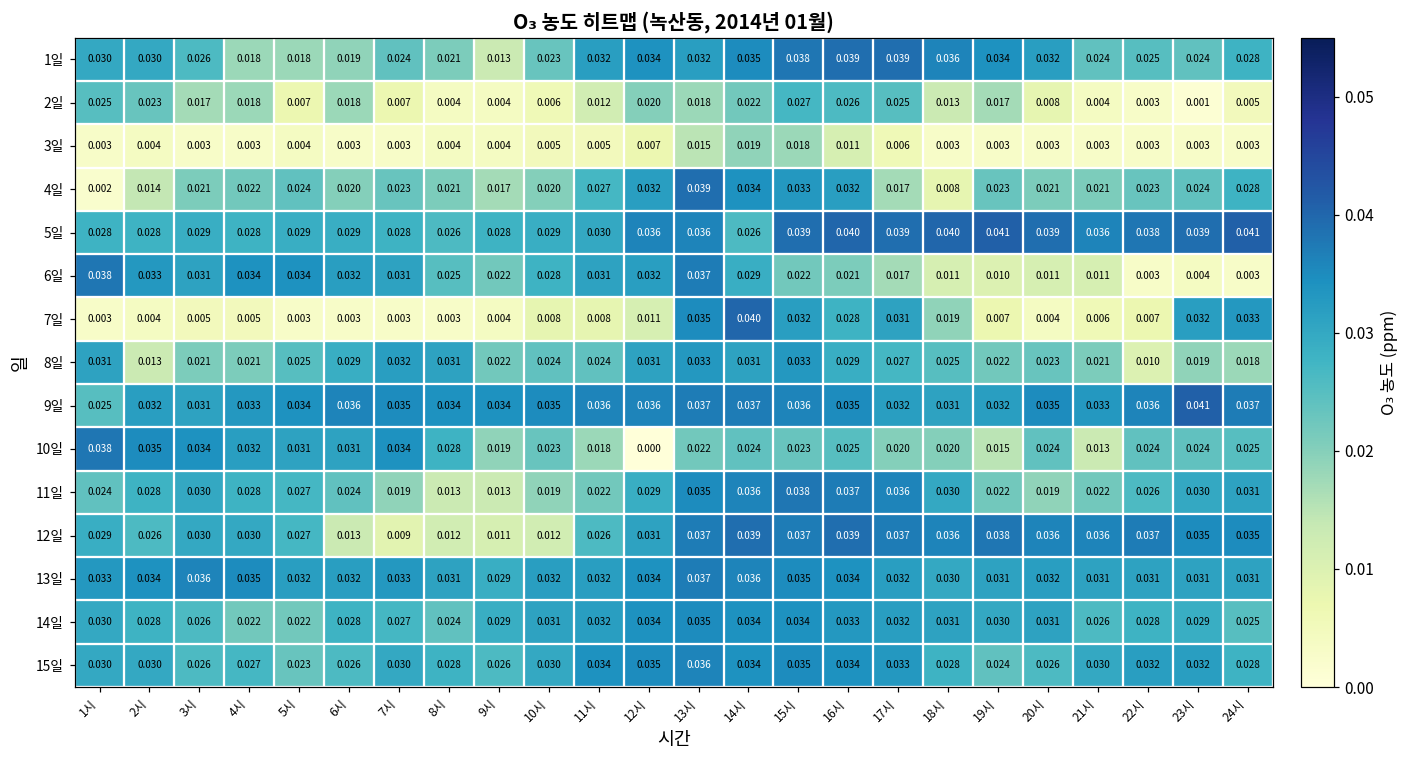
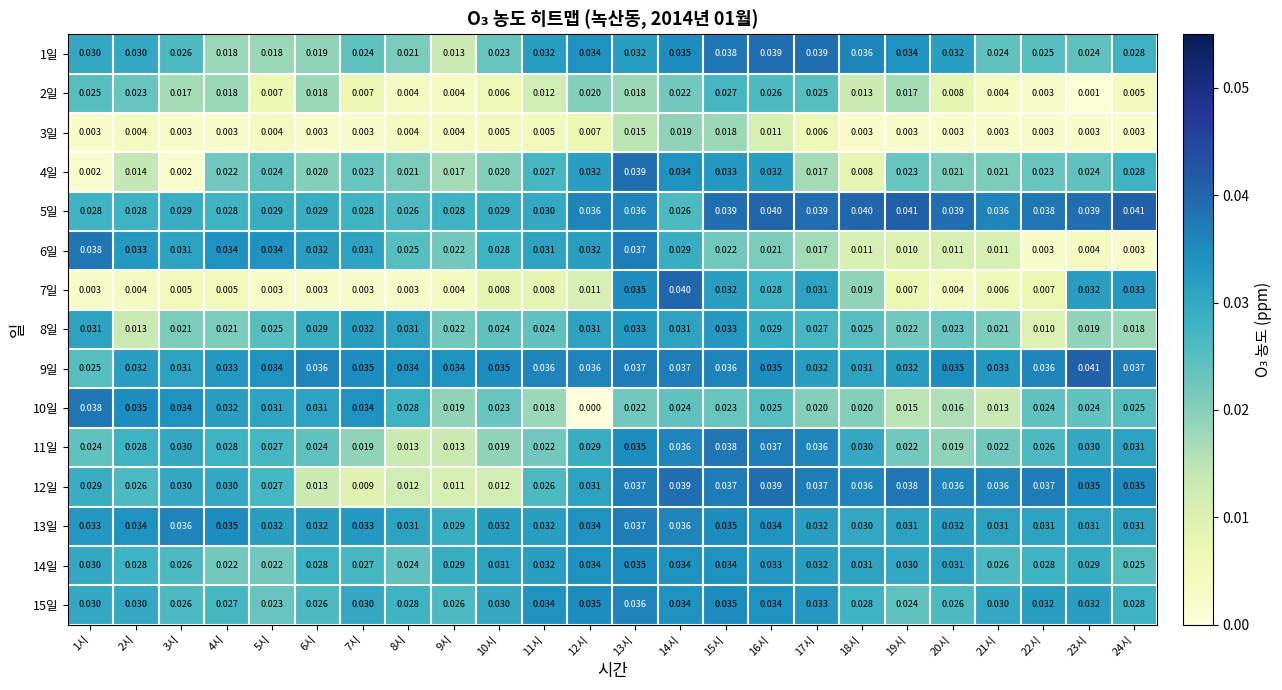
  {
    "4일": {
      "1시": 0.002,
      "2시": 0.014,
-     "3시": 0.021,
+     "3시": 0.002,
      "4시": 0.022,
      "5시": 0.024,
      "6시": 0.020,
      "7시": 0.023,
      "8시": 0.021,
      "9시": 0.017,
      "10시": 0.020,
      "11시": 0.027,
      "12시": 0.032,
      "13시": 0.039,
      "14시": 0.034,
      "15시": 0.033,
      "16시": 0.032,
      "17시": 0.017,
      "18시": 0.008,
      "19시": 0.023,
      "20시": 0.021,
      "21시": 0.021,
      "22시": 0.023,
      "23시": 0.024,
      "24시": 0.028
    },
    "10일": {
      "1시": 0.038,
      "2시": 0.035,
      "3시": 0.034,
      "4시": 0.032,
      "5시": 0.031,
      "6시": 0.031,
      "7시": 0.034,
      "8시": 0.028,
      "9시": 0.019,
      "10시": 0.023,
      "11시": 0.018,
      "12시": 0.000,
      "13시": 0.022,
      "14시": 0.024,
      "15시": 0.023,
      "16시": 0.025,
      "17시": 0.020,
      "18시": 0.020,
      "19시": 0.015,
-     "20시": 0.024,
+     "20시": 0.016,
      "21시": 0.013,
      "22시": 0.024,
      "23시": 0.024,
      "24시": 0.025
    }
  }
